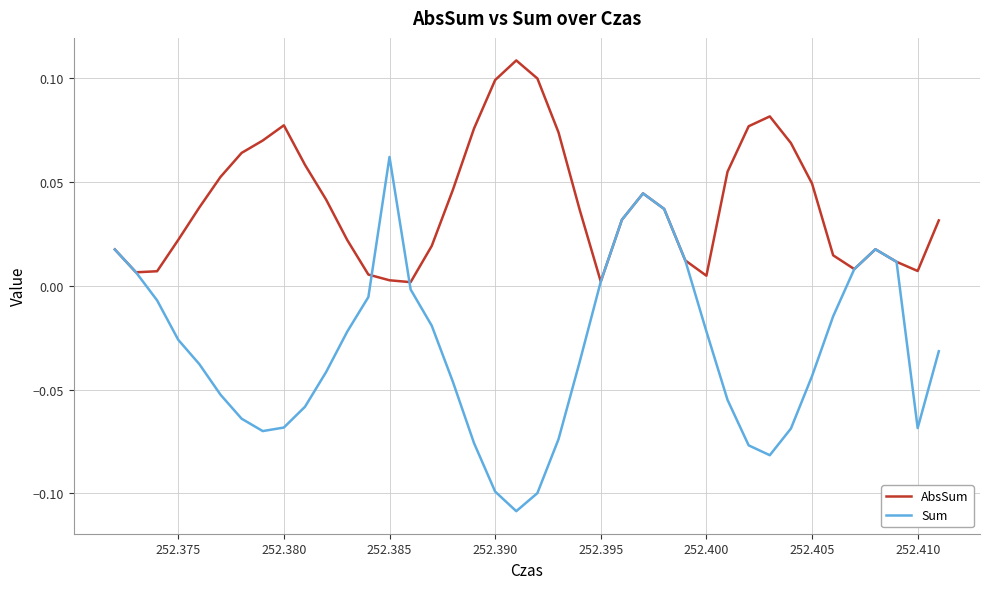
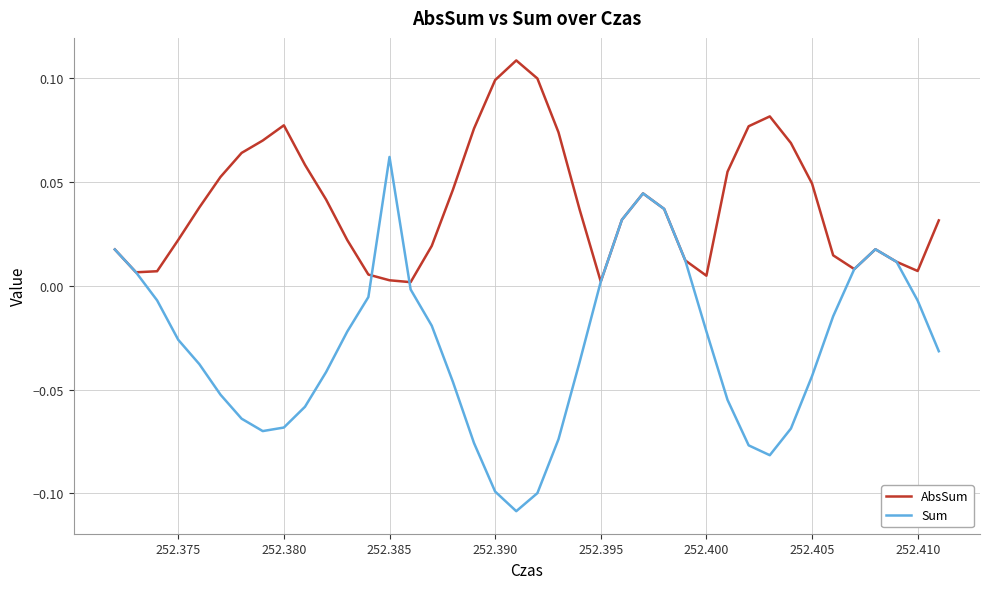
  {
    "AbsSum": {
      "252.375": 0.022,
      "252.380": 0.077,
      "252.385": 0.003,
      "252.390": 0.099,
      "252.400": 0.005,
      "252.405": 0.049,
      "252.410": 0.007
    },
    "Sum": {
      "252.375": -0.026,
      "252.380": -0.068,
      "252.385": 0.062,
      "252.390": -0.099,
      "252.400": -0.022,
      "252.405": -0.044,
-     "252.410": -0.069
+     "252.410": -0.007
    }
  }
